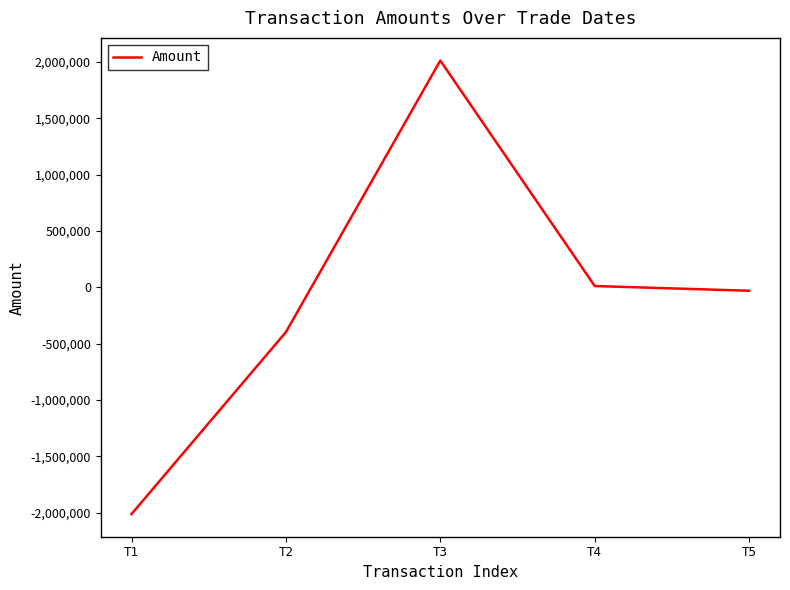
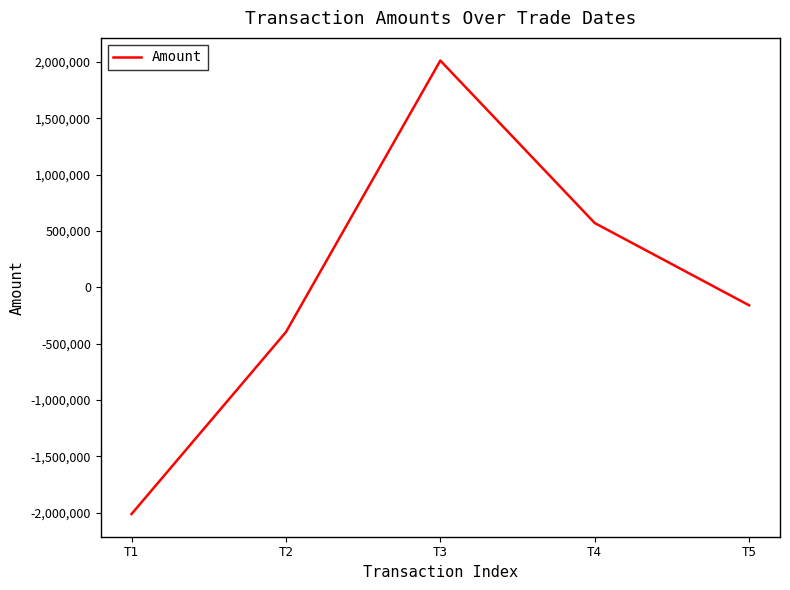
  {
    "T1": "-2,010,000",
    "T2": "-400,000",
    "T3": "2,010,000",
-   "T4": "10,000",
-   "T5": "-30,000"
+   "T4": "570,000",
+   "T5": "-160,000"
  }
